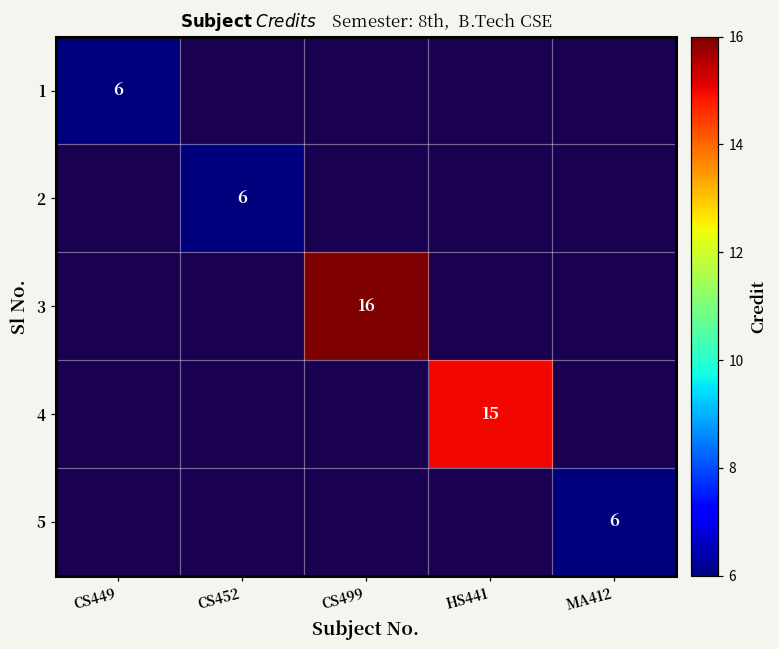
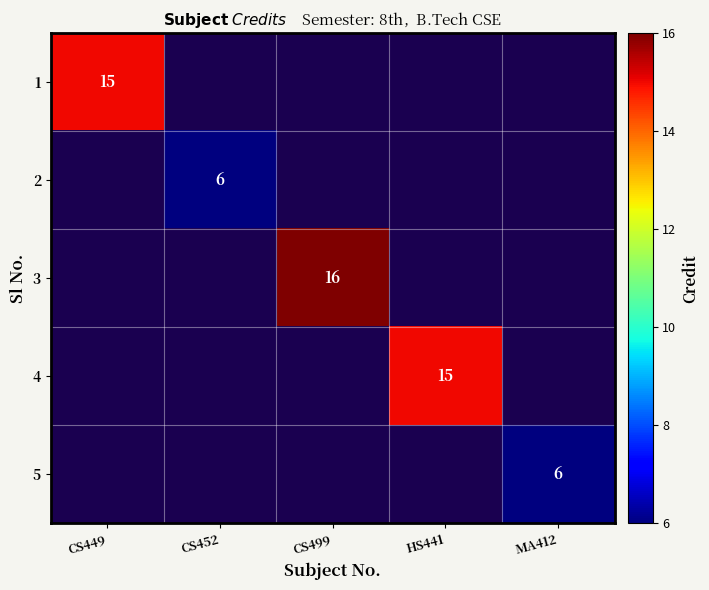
  {
    "1": {
-     "CS449": 6
+     "CS449": 15
    },
    "2": {
      "CS452": 6
    },
    "3": {
      "CS499": 16
    },
    "4": {
      "HS441": 15
    },
    "5": {
      "MA412": 6
    }
  }
